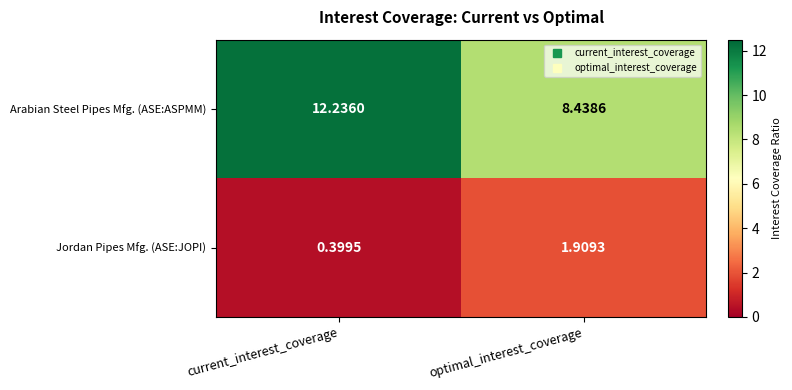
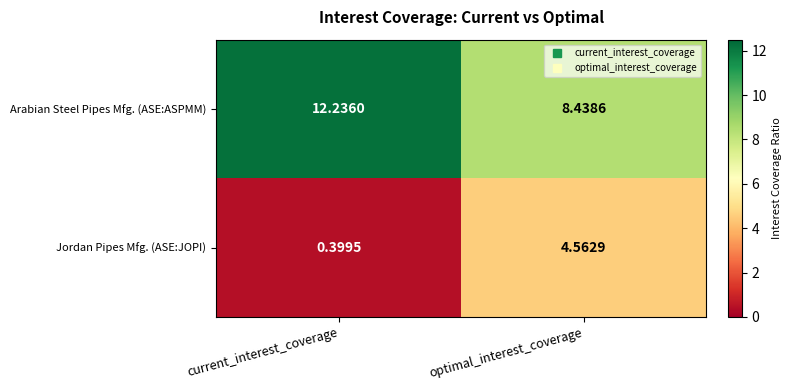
  {
    "Arabian Steel Pipes Mfg. (ASE:ASPMM)": {
      "current_interest_coverage": 12.2360,
      "optimal_interest_coverage": 8.4386
    },
    "Jordan Pipes Mfg. (ASE:JOPI)": {
      "current_interest_coverage": 0.3995,
-     "optimal_interest_coverage": 1.9093
+     "optimal_interest_coverage": 4.5629
    }
  }
